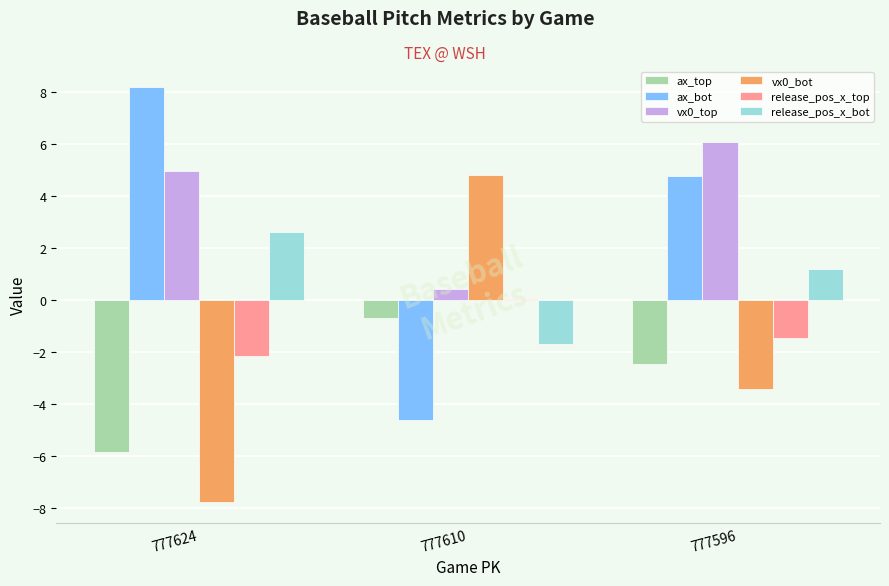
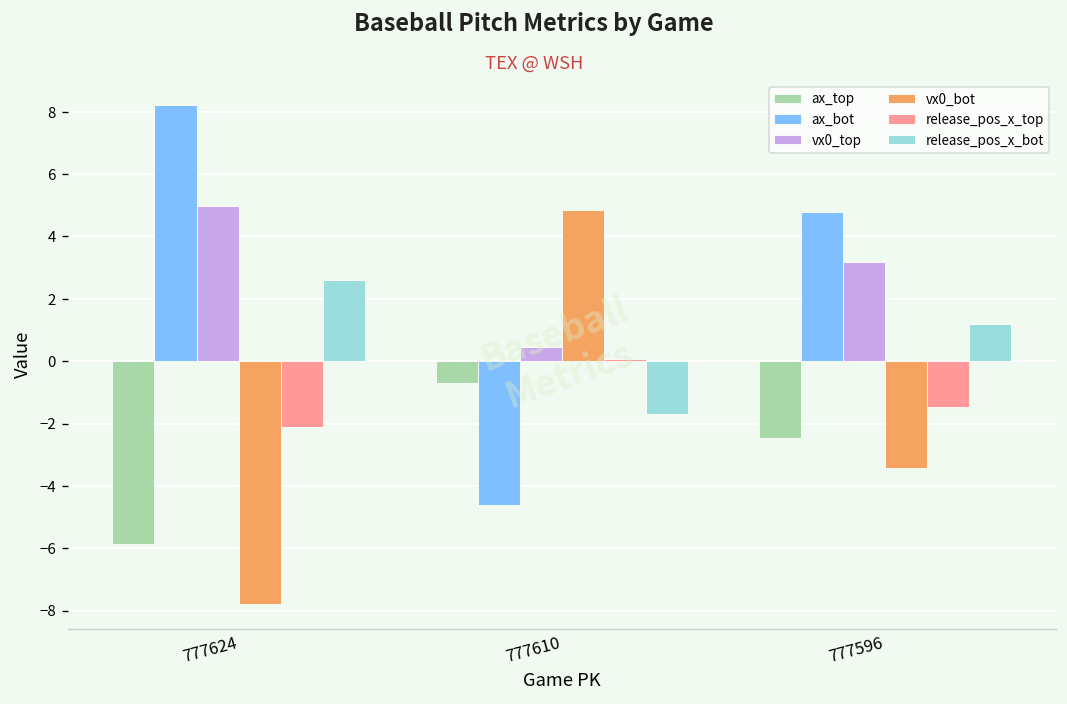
  {
    "vx0_top": {
      "777624": 5.0,
      "777610": 0.4,
-     "777596": 6.1
+     "777596": 3.2
    }
  }
